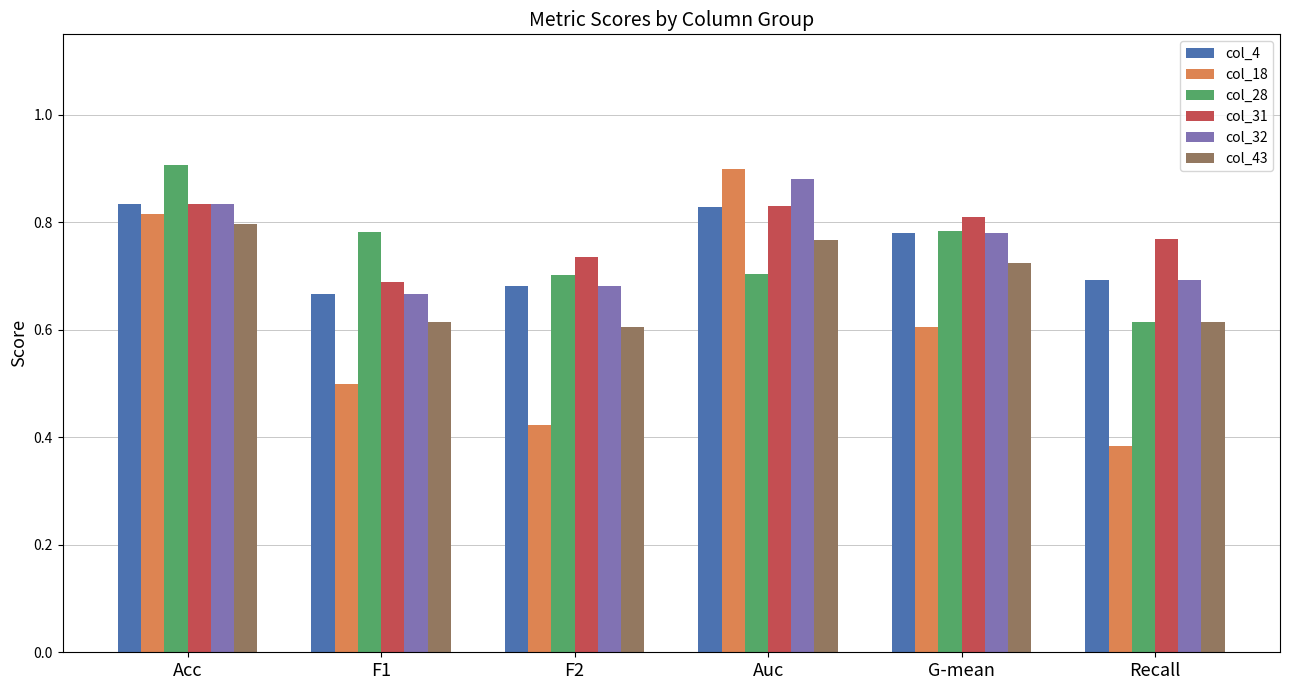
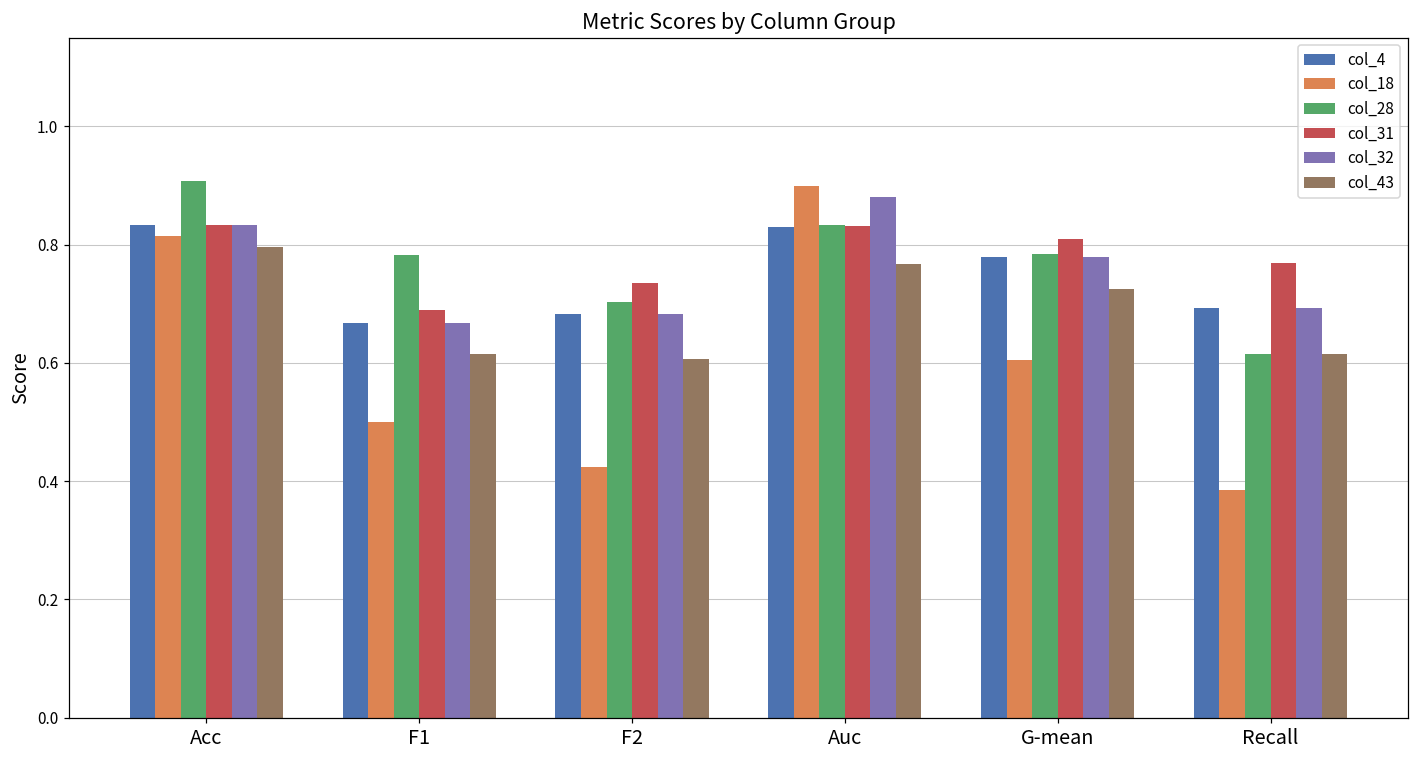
  {
    "col_28": {
      "Acc": 0.91,
      "F1": 0.78,
      "F2": 0.70,
-     "Auc": 0.70,
+     "Auc": 0.83,
      "G-mean": 0.78,
      "Recall": 0.62
    },
    "col_43": {
      "Acc": 0.80,
      "F1": 0.61,
      "F2": 0.61,
      "Auc": 0.77,
      "G-mean": 0.72,
      "Recall": 0.62
    }
  }
